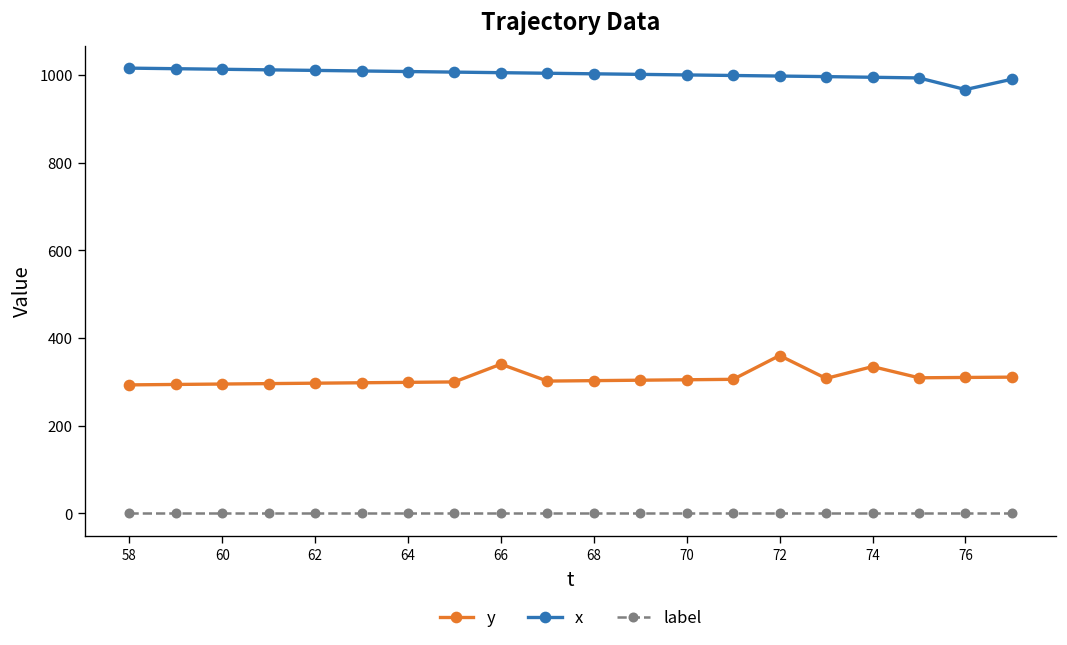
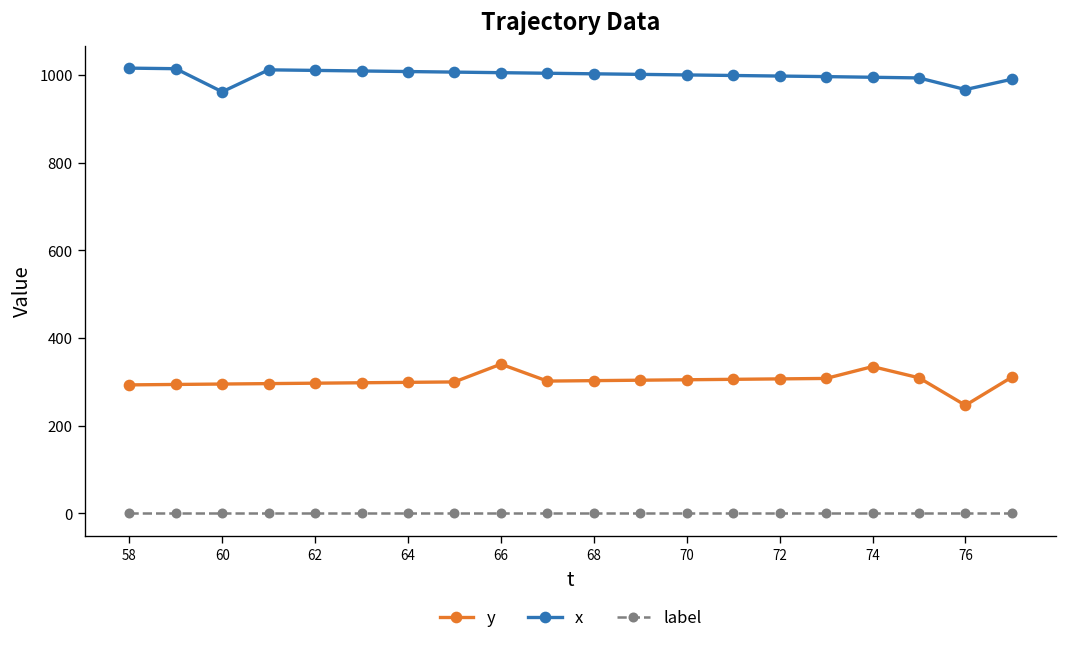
  {
    "y": {
      "58": 290,
      "60": 300,
      "62": 300,
      "64": 300,
      "66": 340,
      "68": 300,
      "70": 310,
-     "72": 360,
+     "72": 310,
      "74": 340,
-     "76": 310
+     "76": 250
    },
    "x": {
      "58": 1020,
-     "60": 1010,
+     "60": 960,
      "62": 1010,
      "64": 1010,
      "66": 1010,
      "68": 1000,
      "70": 1000,
      "72": 1000,
      "74": 1000,
      "76": 970
    },
    "label": {
      "58": 0,
      "60": 0,
      "62": 0,
      "64": 0,
      "66": 0,
      "68": 0,
      "70": 0,
      "72": 0,
      "74": 0,
      "76": 0
    }
  }
